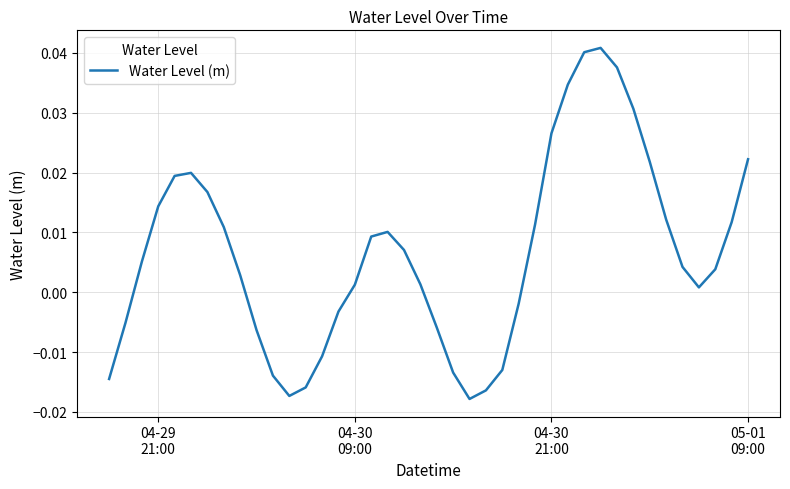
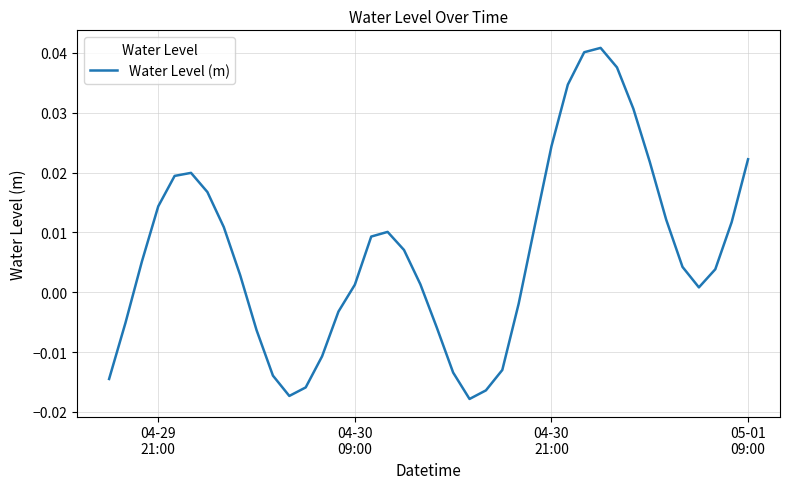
  {
    "04-29 21:00": 0.014,
    "04-30 09:00": 0.001,
-   "04-30 21:00": 0.027,
+   "04-30 21:00": 0.024,
    "05-01 09:00": 0.022
  }
